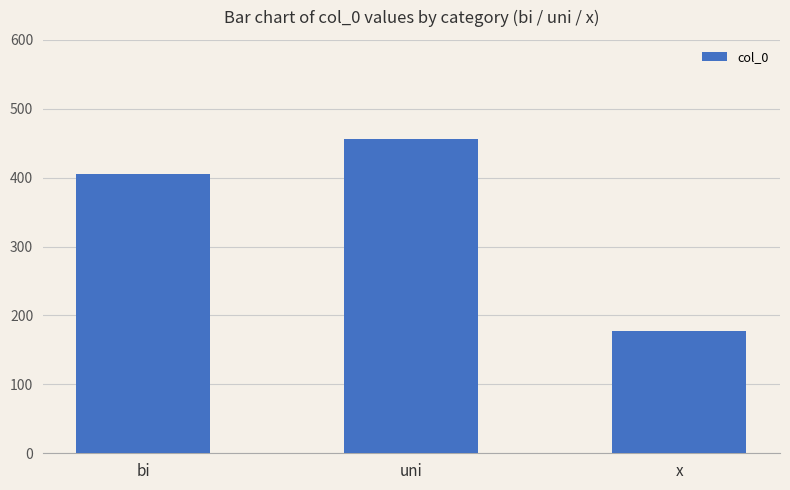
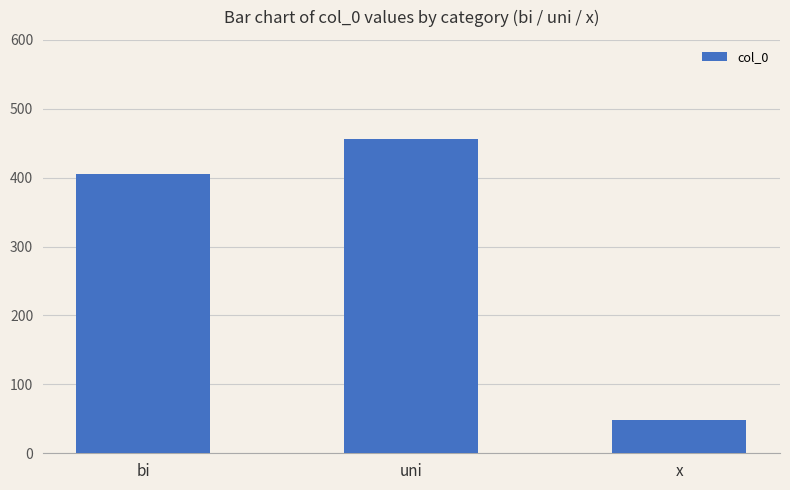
  {
    "bi": 410,
    "uni": 460,
-   "x": 180
+   "x": 50
  }
